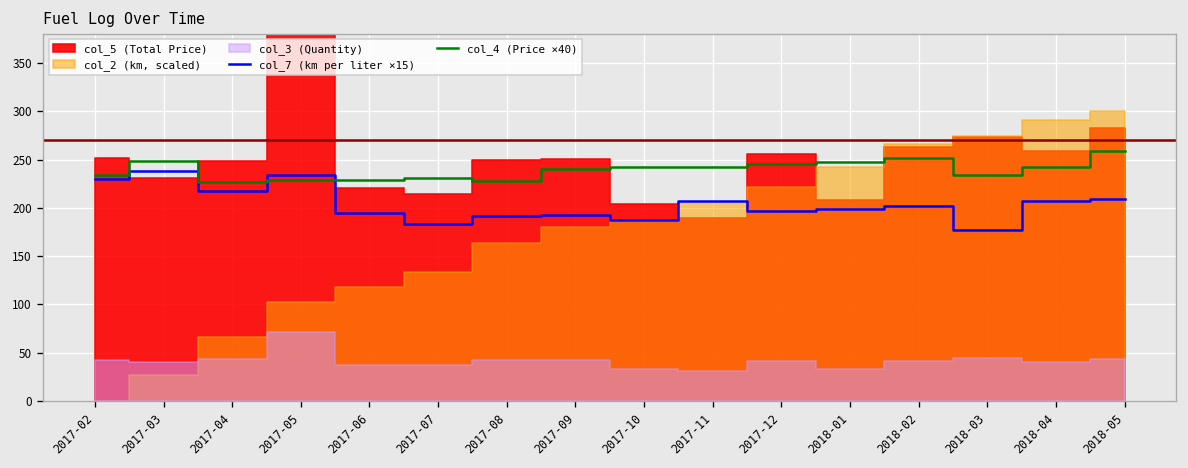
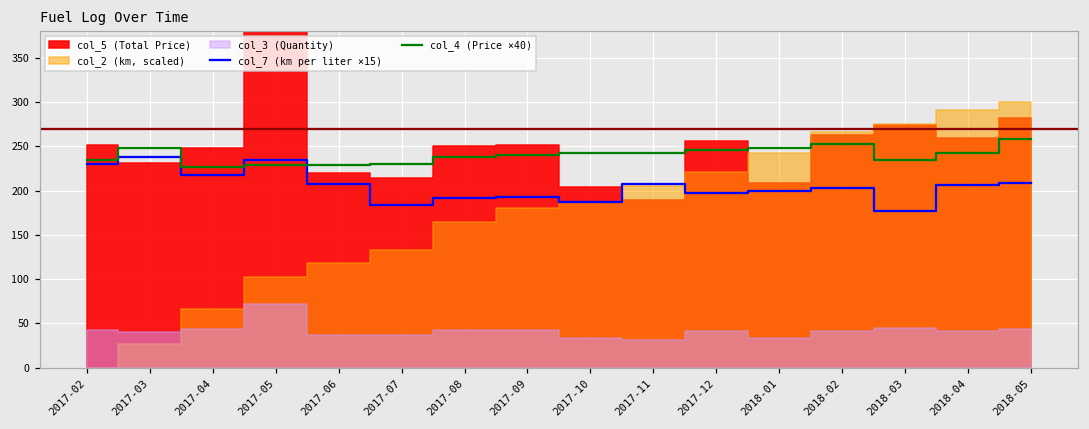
  {
    "col_7 (km per liter ×15)": {
      "2017-02": 230,
      "2017-03": 240,
      "2017-04": 220,
      "2017-05": 230,
-     "2017-06": 200,
+     "2017-06": 210,
      "2017-07": 180,
      "2017-08": 190,
      "2017-09": 190,
      "2017-10": 190,
      "2017-11": 210,
      "2017-12": 200,
      "2018-01": 200,
      "2018-02": 200,
      "2018-03": 180,
      "2018-04": 210,
      "2018-05": 210
    },
    "col_4 (Price ×40)": {
      "2017-02": 230,
      "2017-03": 250,
      "2017-04": 230,
      "2017-05": 230,
      "2017-06": 230,
      "2017-07": 230,
-     "2017-08": 230,
+     "2017-08": 240,
      "2017-09": 240,
      "2017-10": 240,
      "2017-11": 240,
      "2017-12": 250,
      "2018-01": 250,
      "2018-02": 250,
      "2018-03": 230,
      "2018-04": 240,
      "2018-05": 260
    }
  }
